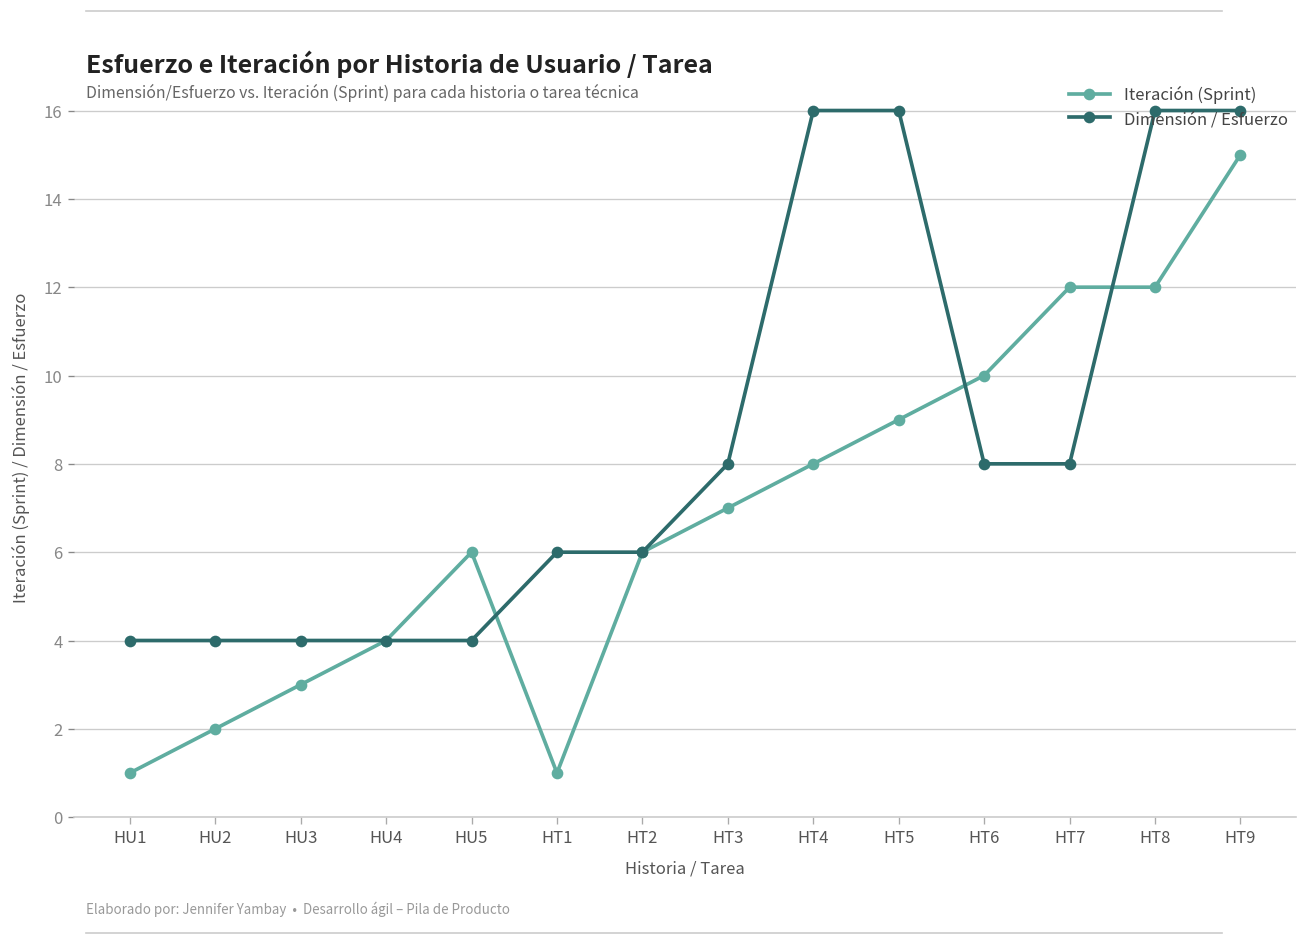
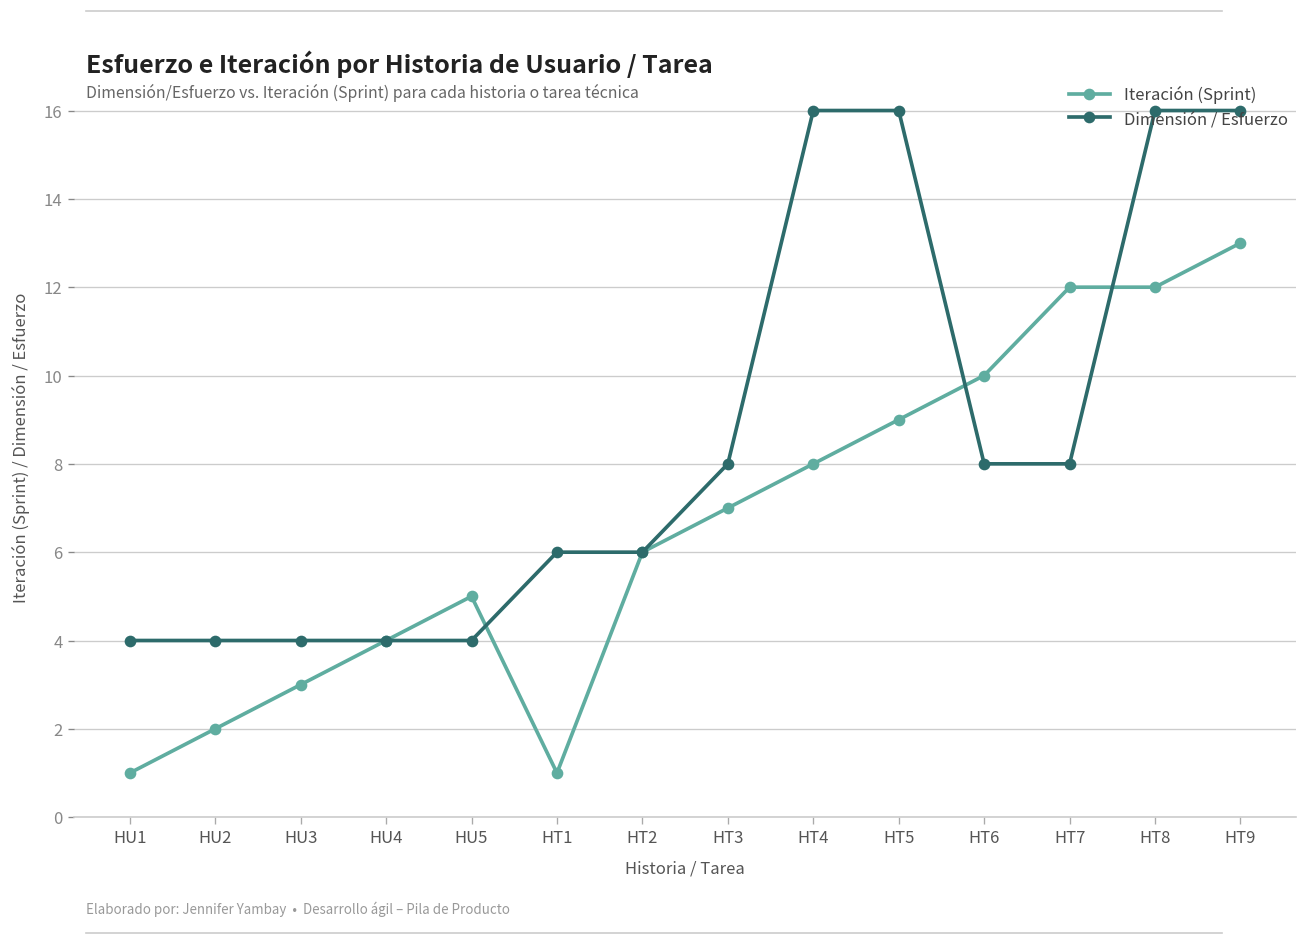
  {
    "Iteración (Sprint)": {
      "HU1": 1,
      "HU2": 2,
      "HU3": 3,
-     "HU5": 6,
+     "HU5": 5,
      "HT1": 1,
      "HT3": 7,
      "HT4": 8,
      "HT5": 9,
      "HT6": 10,
      "HT7": 12,
      "HT8": 12,
-     "HT9": 15
+     "HT9": 13
    },
    "Dimensión / Esfuerzo": {
      "HU1": 4,
      "HU2": 4,
      "HU3": 4,
      "HU5": 4,
      "HT1": 6,
      "HT3": 8,
      "HT4": 16,
      "HT5": 16,
      "HT6": 8,
      "HT7": 8,
      "HT8": 16,
      "HT9": 16
    }
  }
